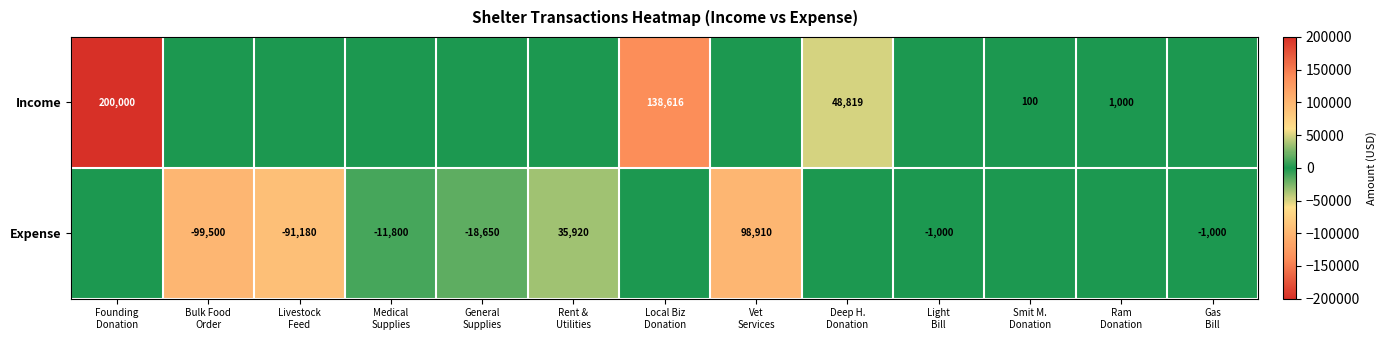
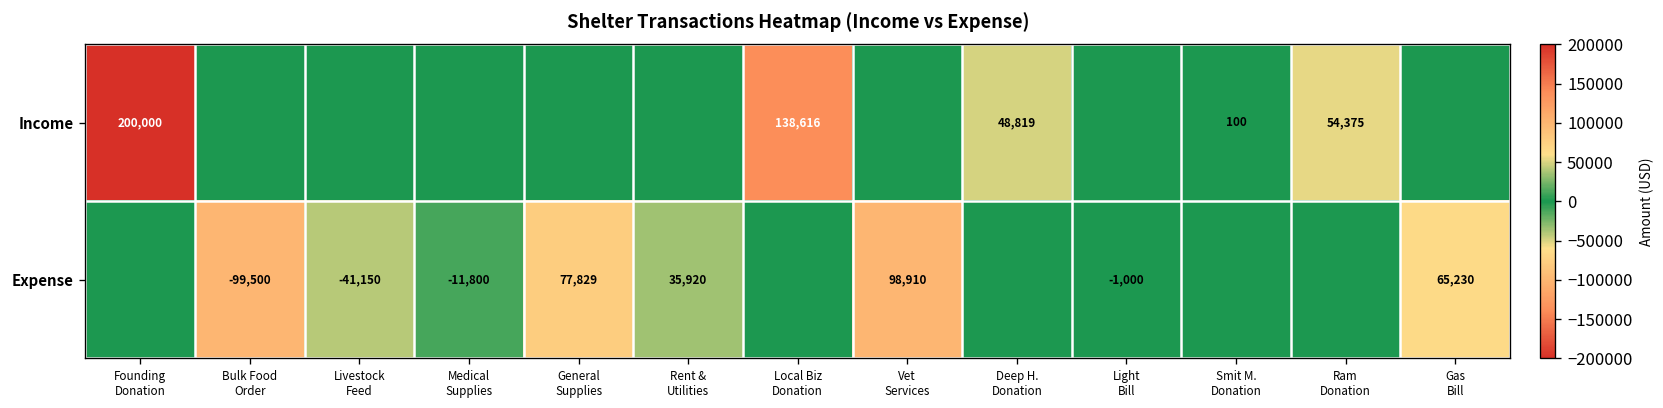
  {
    "Income": {
      "Founding Donation": "200,000",
      "Local Biz Donation": "138,616",
      "Deep H. Donation": "48,819",
      "Smit M. Donation": "100",
-     "Ram Donation": "1,000"
+     "Ram Donation": "54,375"
    },
    "Expense": {
      "Bulk Food Order": "-99,500",
-     "Livestock Feed": "-91,180",
+     "Livestock Feed": "-41,150",
      "Medical Supplies": "-11,800",
-     "General Supplies": "-18,650",
+     "General Supplies": "77,829",
      "Rent & Utilities": "35,920",
      "Vet Services": "98,910",
      "Light Bill": "-1,000",
-     "Gas Bill": "-1,000"
+     "Gas Bill": "65,230"
    }
  }
